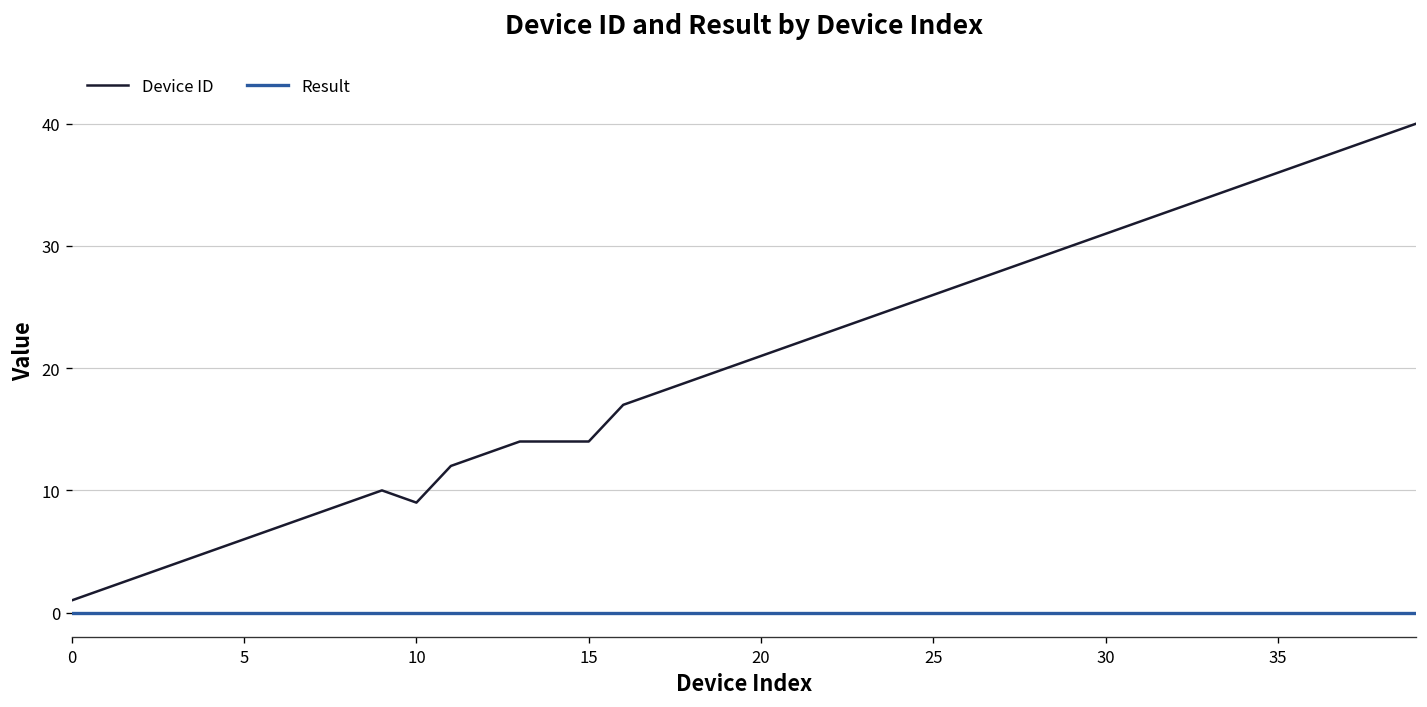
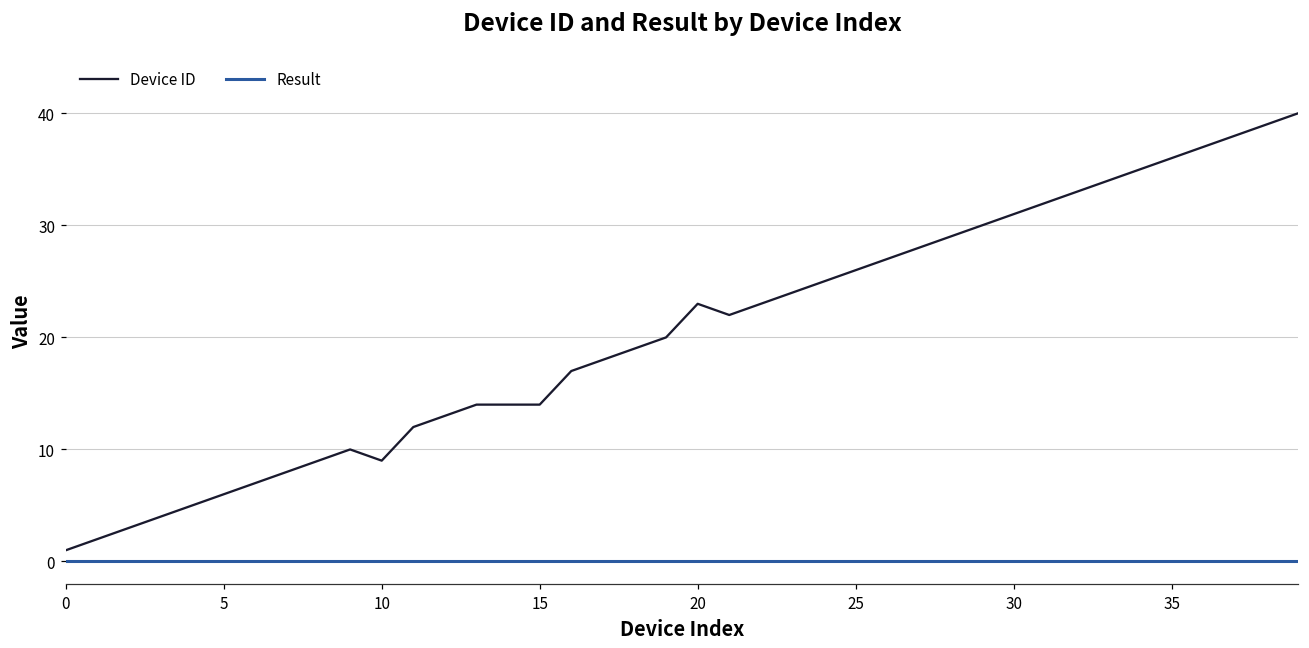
  {
    "Device ID": {
      "0": 1,
      "5": 6,
      "10": 9,
      "15": 14,
-     "20": 21,
+     "20": 23,
      "25": 26,
      "30": 31,
      "35": 36
    },
    "Result": {
      "0": 0,
      "5": 0,
      "10": 0,
      "15": 0,
      "20": 0,
      "25": 0,
      "30": 0,
      "35": 0
    }
  }
